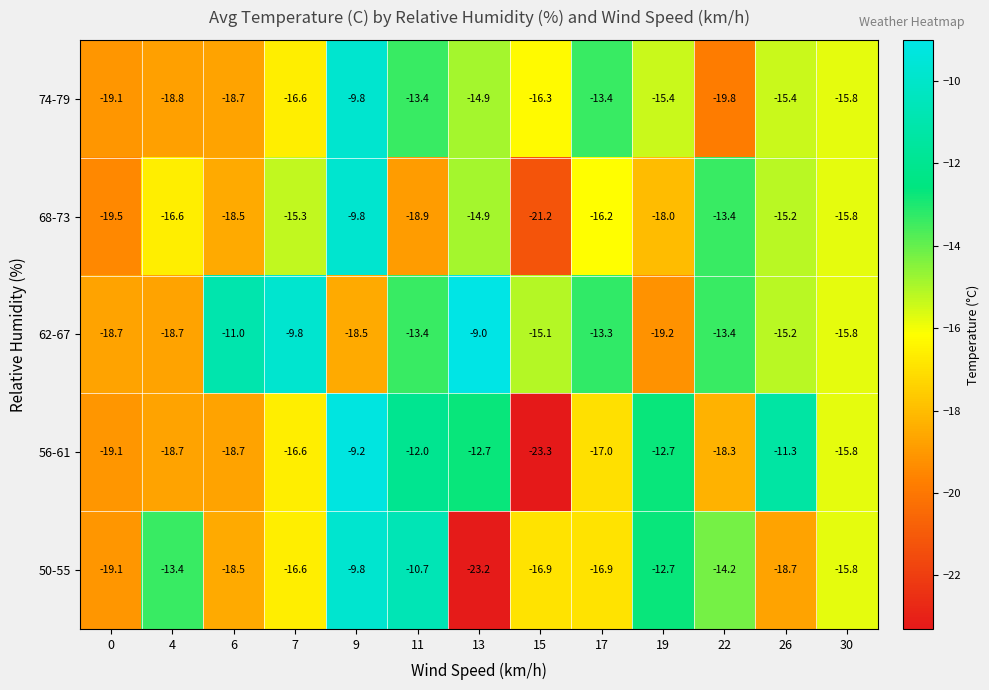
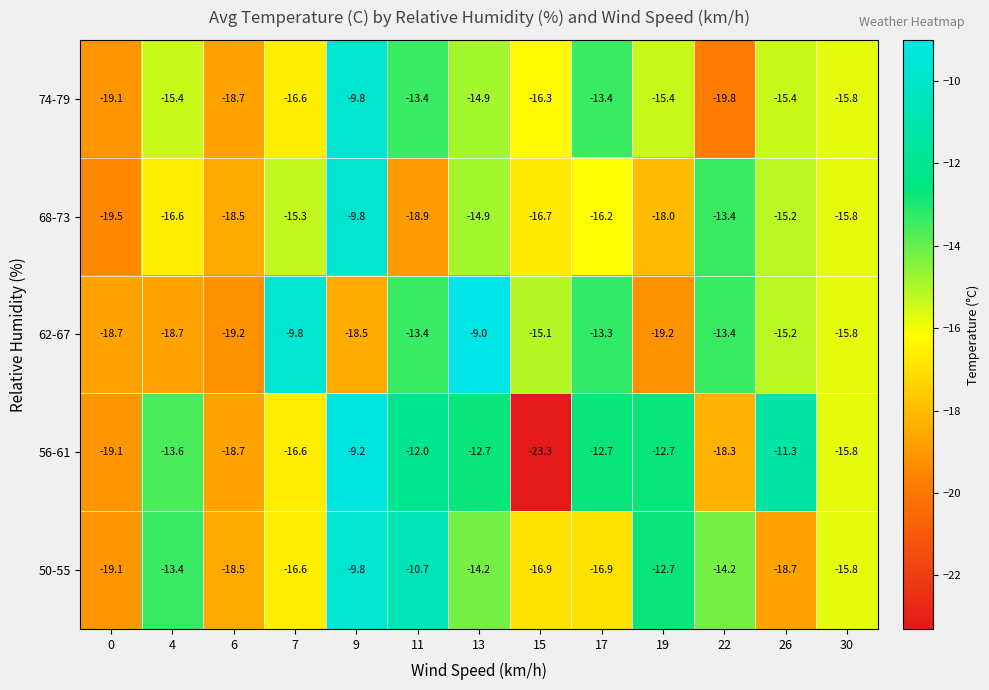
  {
    "74-79": {
      "0": -19.1,
-     "4": -18.8,
+     "4": -15.4,
      "6": -18.7,
      "7": -16.6,
      "9": -9.8,
      "11": -13.4,
      "13": -14.9,
      "15": -16.3,
      "17": -13.4,
      "19": -15.4,
      "22": -19.8,
      "26": -15.4,
      "30": -15.8
    },
    "68-73": {
      "0": -19.5,
      "4": -16.6,
      "6": -18.5,
      "7": -15.3,
      "9": -9.8,
      "11": -18.9,
      "13": -14.9,
-     "15": -21.2,
+     "15": -16.7,
      "17": -16.2,
      "19": -18.0,
      "22": -13.4,
      "26": -15.2,
      "30": -15.8
    },
    "62-67": {
      "0": -18.7,
      "4": -18.7,
-     "6": -11.0,
+     "6": -19.2,
      "7": -9.8,
      "9": -18.5,
      "11": -13.4,
      "13": -9.0,
      "15": -15.1,
      "17": -13.3,
      "19": -19.2,
      "22": -13.4,
      "26": -15.2,
      "30": -15.8
    },
    "56-61": {
      "0": -19.1,
-     "4": -18.7,
+     "4": -13.6,
      "6": -18.7,
      "7": -16.6,
      "9": -9.2,
      "11": -12.0,
      "13": -12.7,
      "15": -23.3,
-     "17": -17.0,
+     "17": -12.7,
      "19": -12.7,
      "22": -18.3,
      "26": -11.3,
      "30": -15.8
    },
    "50-55": {
      "0": -19.1,
      "4": -13.4,
      "6": -18.5,
      "7": -16.6,
      "9": -9.8,
      "11": -10.7,
-     "13": -23.2,
+     "13": -14.2,
      "15": -16.9,
      "17": -16.9,
      "19": -12.7,
      "22": -14.2,
      "26": -18.7,
      "30": -15.8
    }
  }
